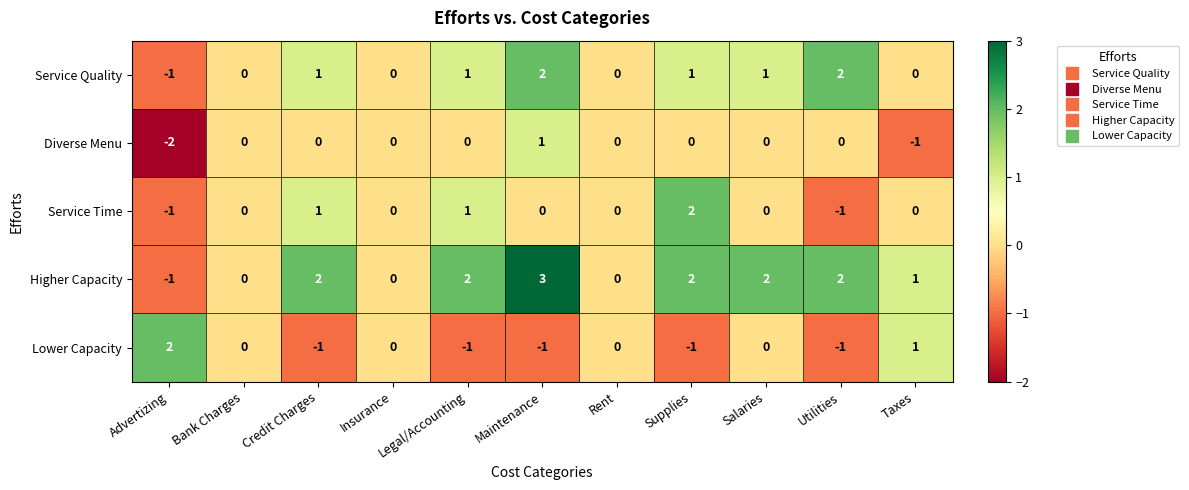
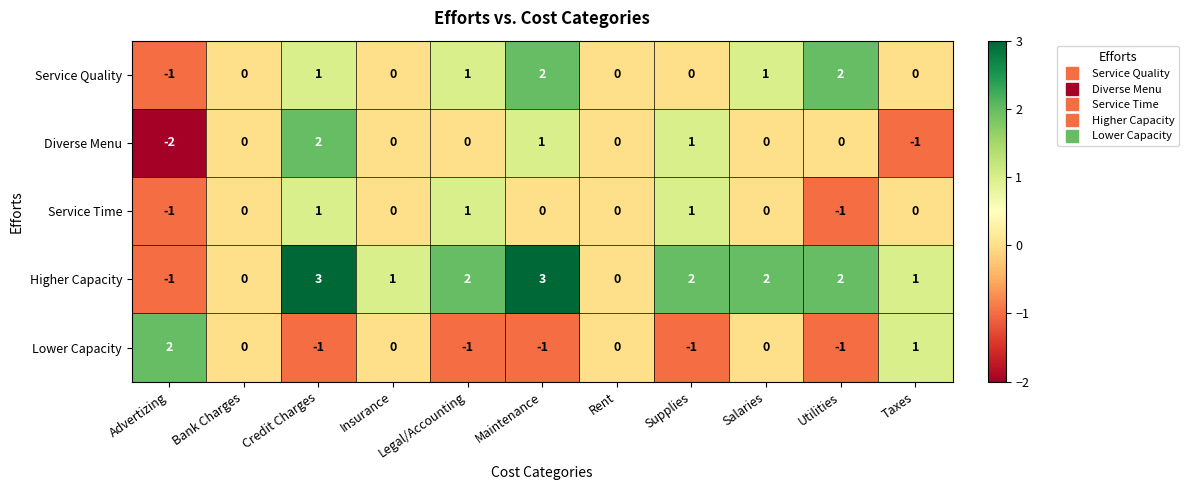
  {
    "Service Quality": {
      "Advertizing": -1,
      "Bank Charges": 0,
      "Credit Charges": 1,
      "Insurance": 0,
      "Legal/Accounting": 1,
      "Maintenance": 2,
      "Rent": 0,
-     "Supplies": 1,
+     "Supplies": 0,
      "Salaries": 1,
      "Utilities": 2,
      "Taxes": 0
    },
    "Diverse Menu": {
      "Advertizing": -2,
      "Bank Charges": 0,
-     "Credit Charges": 0,
+     "Credit Charges": 2,
      "Insurance": 0,
      "Legal/Accounting": 0,
      "Maintenance": 1,
      "Rent": 0,
-     "Supplies": 0,
+     "Supplies": 1,
      "Salaries": 0,
      "Utilities": 0,
      "Taxes": -1
    },
    "Service Time": {
      "Advertizing": -1,
      "Bank Charges": 0,
      "Credit Charges": 1,
      "Insurance": 0,
      "Legal/Accounting": 1,
      "Maintenance": 0,
      "Rent": 0,
-     "Supplies": 2,
+     "Supplies": 1,
      "Salaries": 0,
      "Utilities": -1,
      "Taxes": 0
    },
    "Higher Capacity": {
      "Advertizing": -1,
      "Bank Charges": 0,
-     "Credit Charges": 2,
-     "Insurance": 0,
+     "Credit Charges": 3,
+     "Insurance": 1,
      "Legal/Accounting": 2,
      "Maintenance": 3,
      "Rent": 0,
      "Supplies": 2,
      "Salaries": 2,
      "Utilities": 2,
      "Taxes": 1
    },
    "Lower Capacity": {
      "Advertizing": 2,
      "Bank Charges": 0,
      "Credit Charges": -1,
      "Insurance": 0,
      "Legal/Accounting": -1,
      "Maintenance": -1,
      "Rent": 0,
      "Supplies": -1,
      "Salaries": 0,
      "Utilities": -1,
      "Taxes": 1
    }
  }
